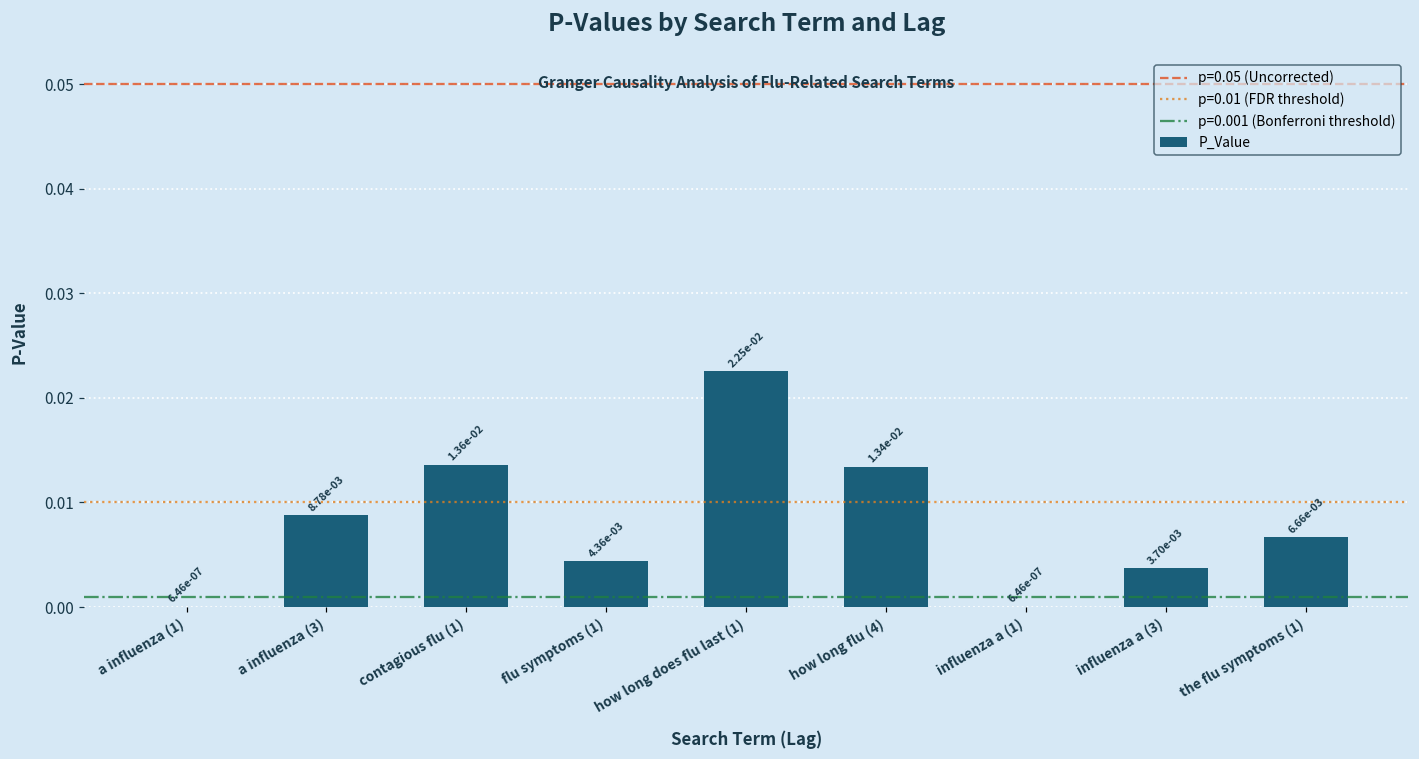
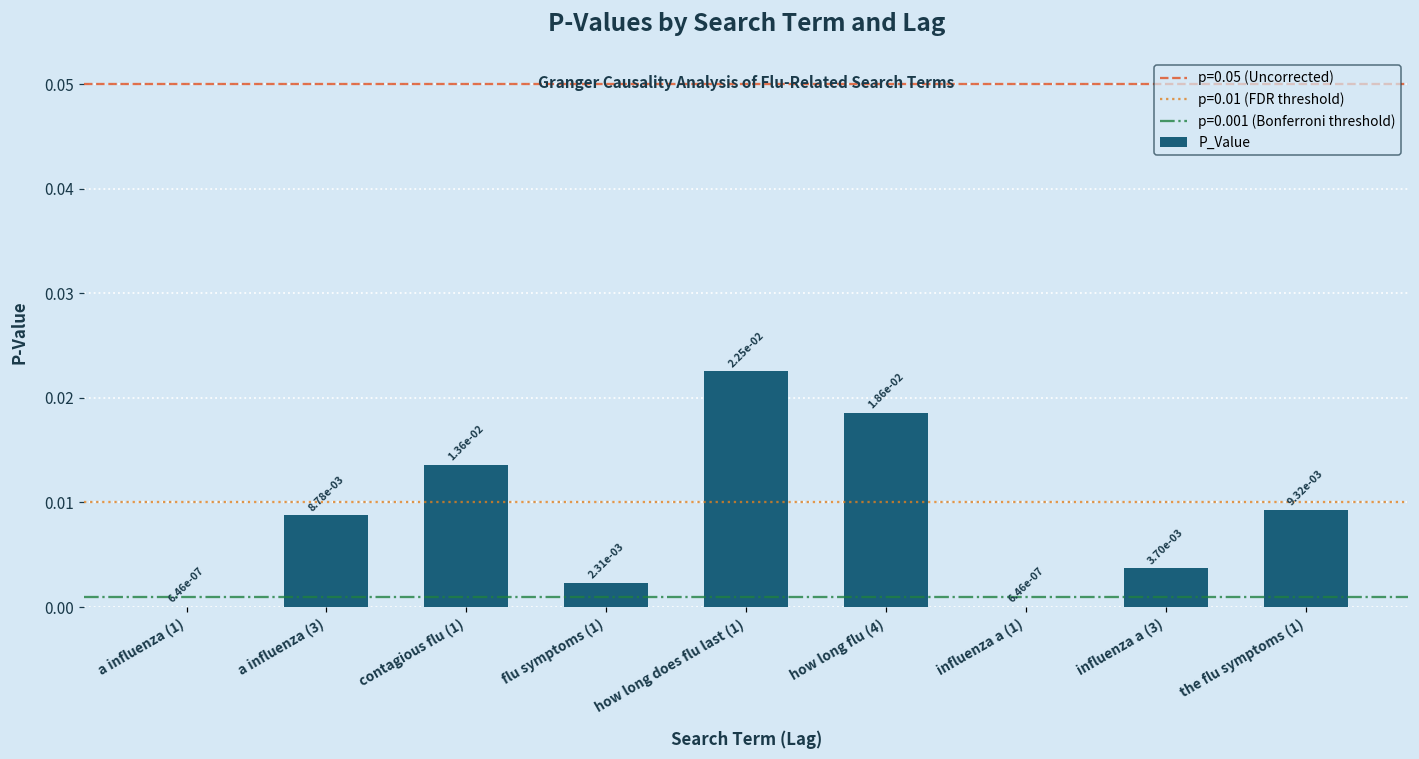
  {
    "a influenza (1)": "6.46e-07",
    "a influenza (3)": "8.78e-03",
    "contagious flu (1)": "1.36e-02",
-   "flu symptoms (1)": "4.36e-03",
+   "flu symptoms (1)": "2.31e-03",
    "how long does flu last (1)": "2.25e-02",
-   "how long flu (4)": "1.34e-02",
+   "how long flu (4)": "1.86e-02",
    "influenza a (1)": "6.46e-07",
    "influenza a (3)": "3.70e-03",
-   "the flu symptoms (1)": "6.66e-03"
+   "the flu symptoms (1)": "9.32e-03"
  }
